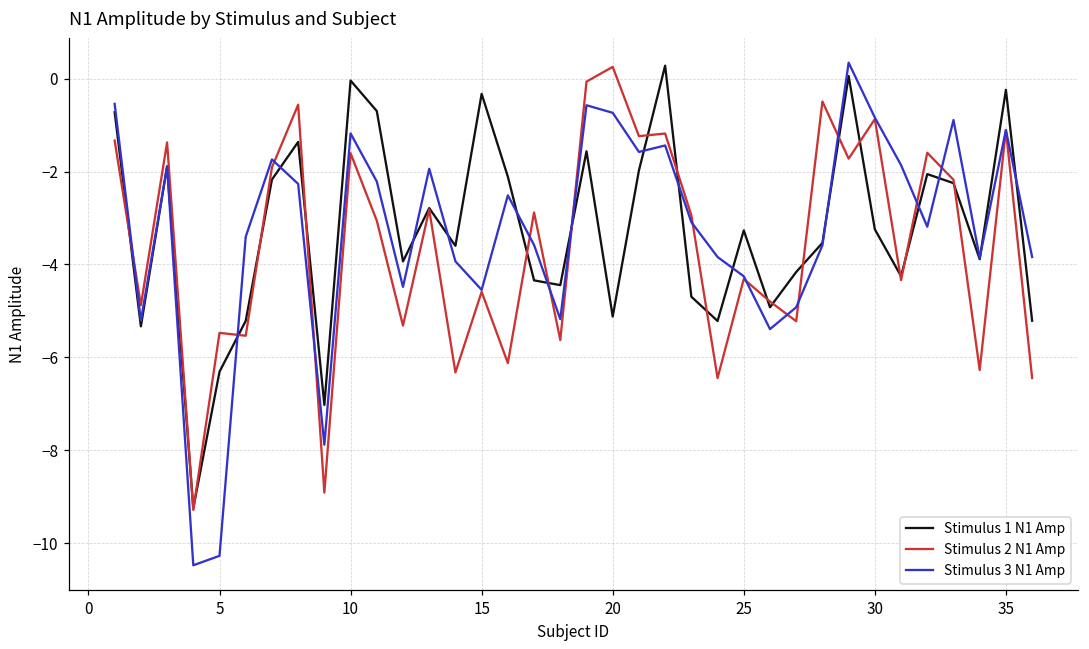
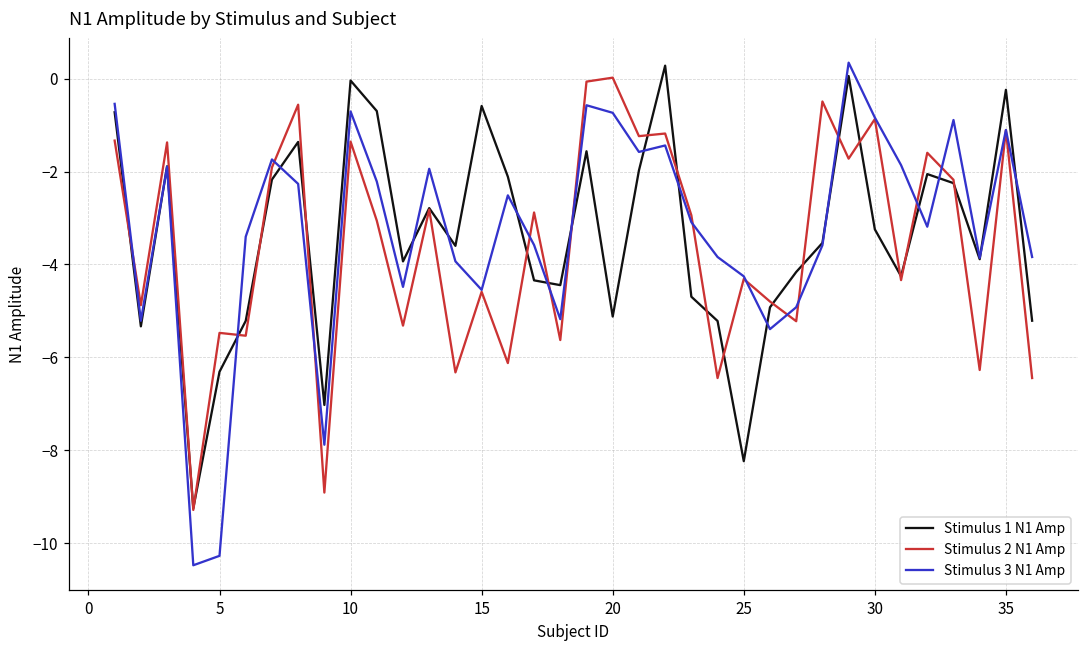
  {
    "Stimulus 1 N1 Amp": {
      "5": -6.3,
      "10": 0.0,
-     "15": -0.3,
+     "15": -0.6,
      "20": -5.1,
-     "25": -3.3,
+     "25": -8.2,
      "30": -3.2,
      "35": -0.2
    },
    "Stimulus 2 N1 Amp": {
      "5": -5.5,
-     "10": -1.6,
-     "20": 0.3
+     "10": -1.4,
+     "20": 0.0
    },
    "Stimulus 3 N1 Amp": {
      "5": -10.3,
-     "10": -1.2,
+     "10": -0.7,
      "20": -0.7
    }
  }
